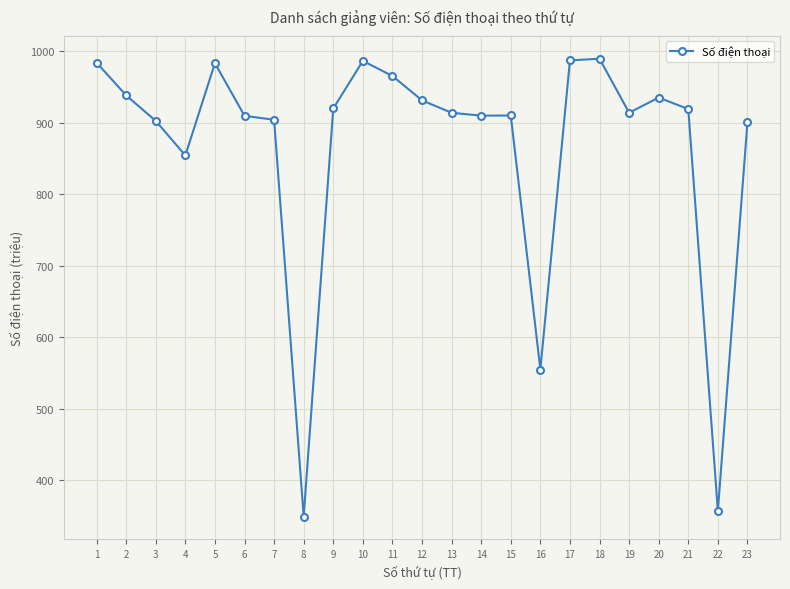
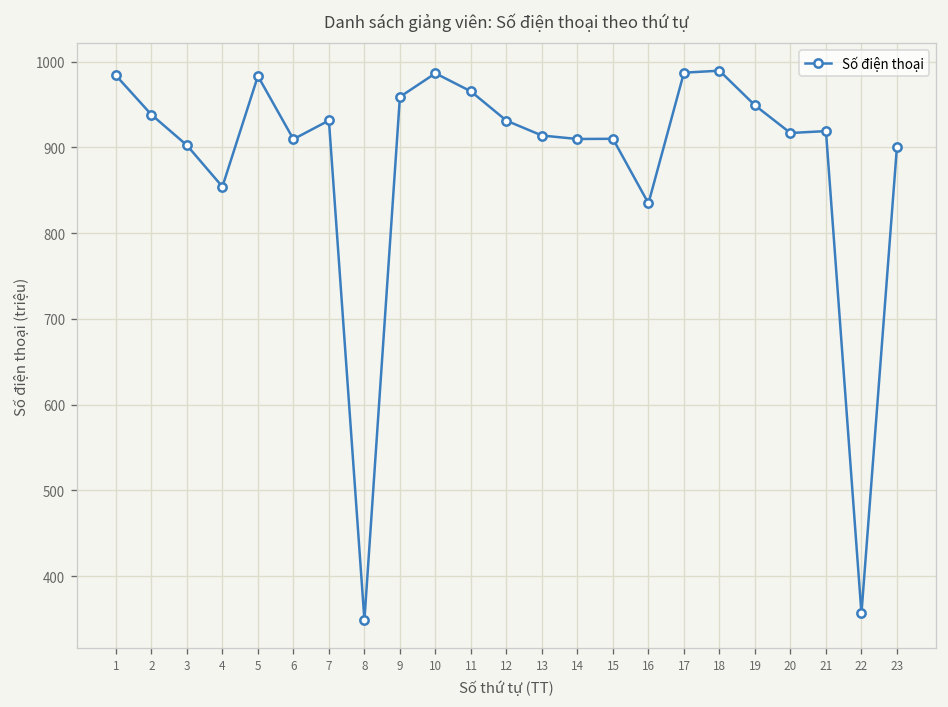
  {
    "1": 980,
    "2": 940,
    "3": 900,
    "4": 850,
    "5": 980,
    "6": 910,
-   "7": 900,
+   "7": 930,
    "8": 350,
-   "9": 920,
+   "9": 960,
    "10": 990,
    "11": 970,
    "12": 930,
    "13": 910,
    "14": 910,
    "15": 910,
-   "16": 550,
+   "16": 830,
    "17": 990,
    "18": 990,
-   "19": 910,
-   "20": 930,
+   "19": 950,
+   "20": 920,
    "21": 920,
    "22": 360,
    "23": 900
  }
